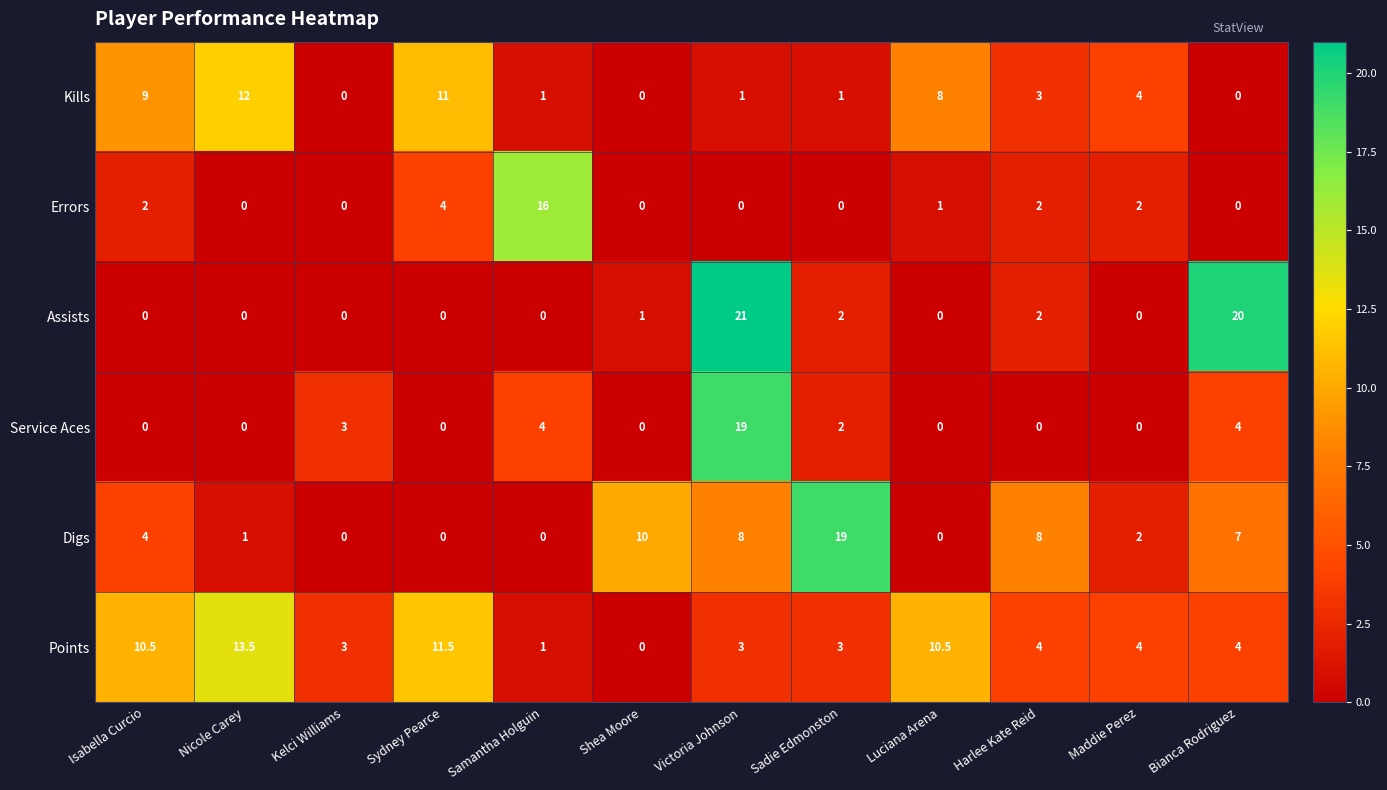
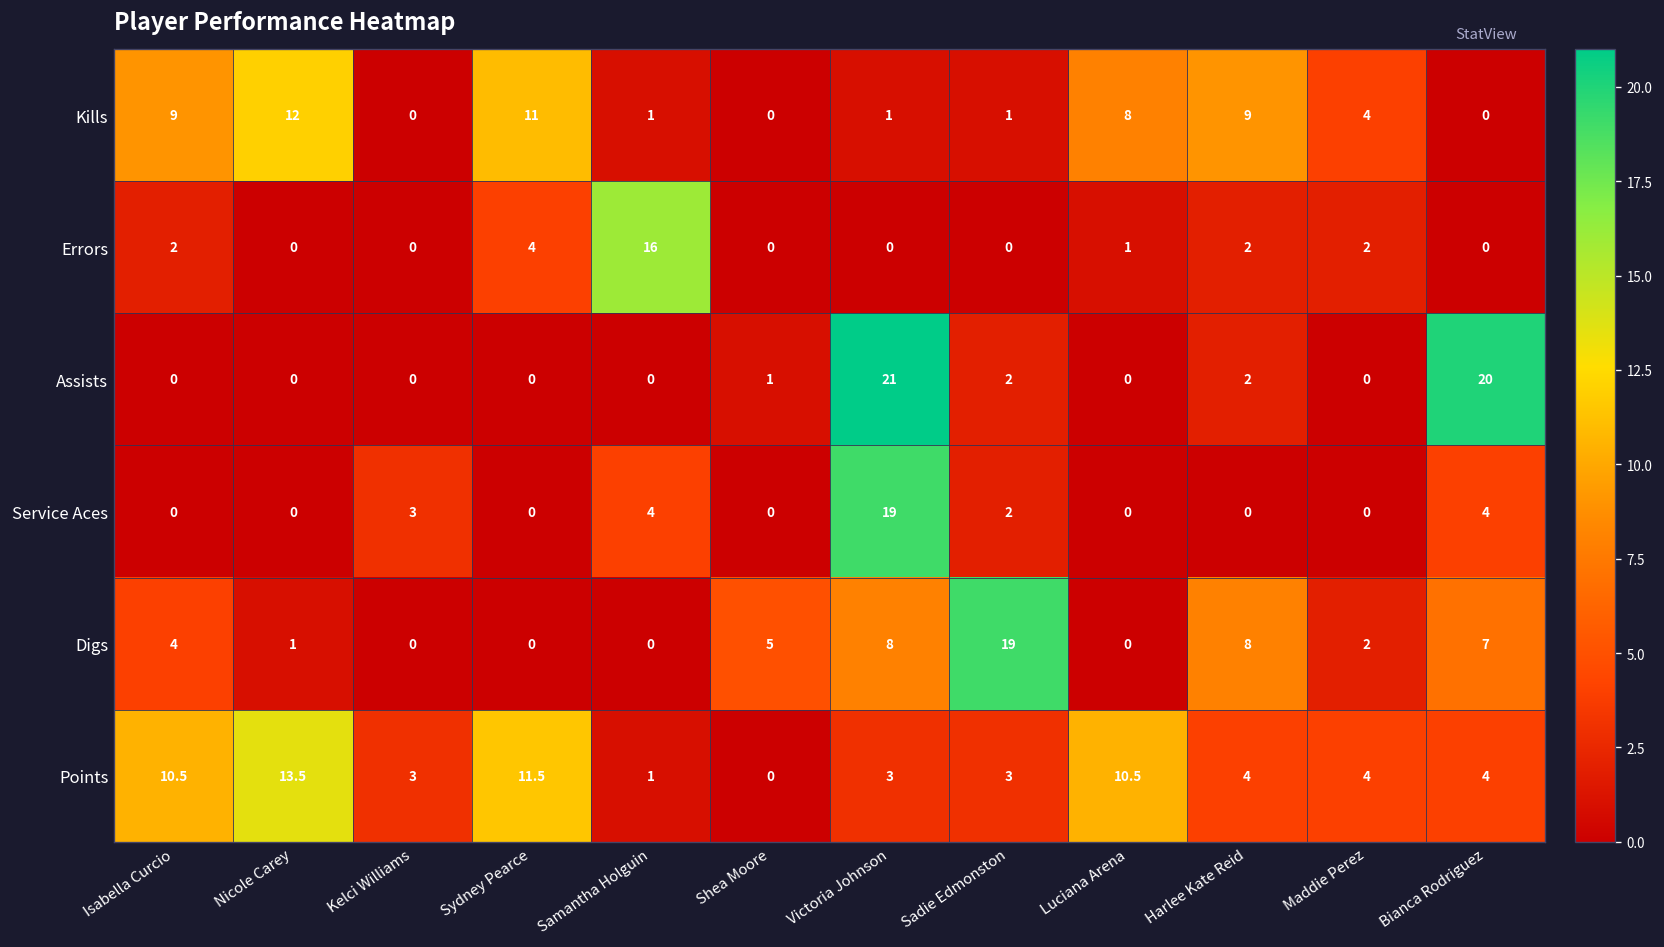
  {
    "Kills": {
      "Isabella Curcio": 9,
      "Nicole Carey": 12,
      "Kelci Williams": 0,
      "Sydney Pearce": 11,
      "Samantha Holguin": 1,
      "Shea Moore": 0,
      "Victoria Johnson": 1,
      "Sadie Edmonston": 1,
      "Luciana Arena": 8,
-     "Harlee Kate Reid": 3,
+     "Harlee Kate Reid": 9,
      "Maddie Perez": 4,
      "Bianca Rodriguez": 0
    },
    "Errors": {
      "Isabella Curcio": 2,
      "Nicole Carey": 0,
      "Kelci Williams": 0,
      "Sydney Pearce": 4,
      "Samantha Holguin": 16,
      "Shea Moore": 0,
      "Victoria Johnson": 0,
      "Sadie Edmonston": 0,
      "Luciana Arena": 1,
      "Harlee Kate Reid": 2,
      "Maddie Perez": 2,
      "Bianca Rodriguez": 0
    },
    "Assists": {
      "Isabella Curcio": 0,
      "Nicole Carey": 0,
      "Kelci Williams": 0,
      "Sydney Pearce": 0,
      "Samantha Holguin": 0,
      "Shea Moore": 1,
      "Victoria Johnson": 21,
      "Sadie Edmonston": 2,
      "Luciana Arena": 0,
      "Harlee Kate Reid": 2,
      "Maddie Perez": 0,
      "Bianca Rodriguez": 20
    },
    "Service Aces": {
      "Isabella Curcio": 0,
      "Nicole Carey": 0,
      "Kelci Williams": 3,
      "Sydney Pearce": 0,
      "Samantha Holguin": 4,
      "Shea Moore": 0,
      "Victoria Johnson": 19,
      "Sadie Edmonston": 2,
      "Luciana Arena": 0,
      "Harlee Kate Reid": 0,
      "Maddie Perez": 0,
      "Bianca Rodriguez": 4
    },
    "Digs": {
      "Isabella Curcio": 4,
      "Nicole Carey": 1,
      "Kelci Williams": 0,
      "Sydney Pearce": 0,
      "Samantha Holguin": 0,
-     "Shea Moore": 10,
+     "Shea Moore": 5,
      "Victoria Johnson": 8,
      "Sadie Edmonston": 19,
      "Luciana Arena": 0,
      "Harlee Kate Reid": 8,
      "Maddie Perez": 2,
      "Bianca Rodriguez": 7
    },
    "Points": {
      "Isabella Curcio": 10.5,
      "Nicole Carey": 13.5,
      "Kelci Williams": 3,
      "Sydney Pearce": 11.5,
      "Samantha Holguin": 1,
      "Shea Moore": 0,
      "Victoria Johnson": 3,
      "Sadie Edmonston": 3,
      "Luciana Arena": 10.5,
      "Harlee Kate Reid": 4,
      "Maddie Perez": 4,
      "Bianca Rodriguez": 4
    }
  }
